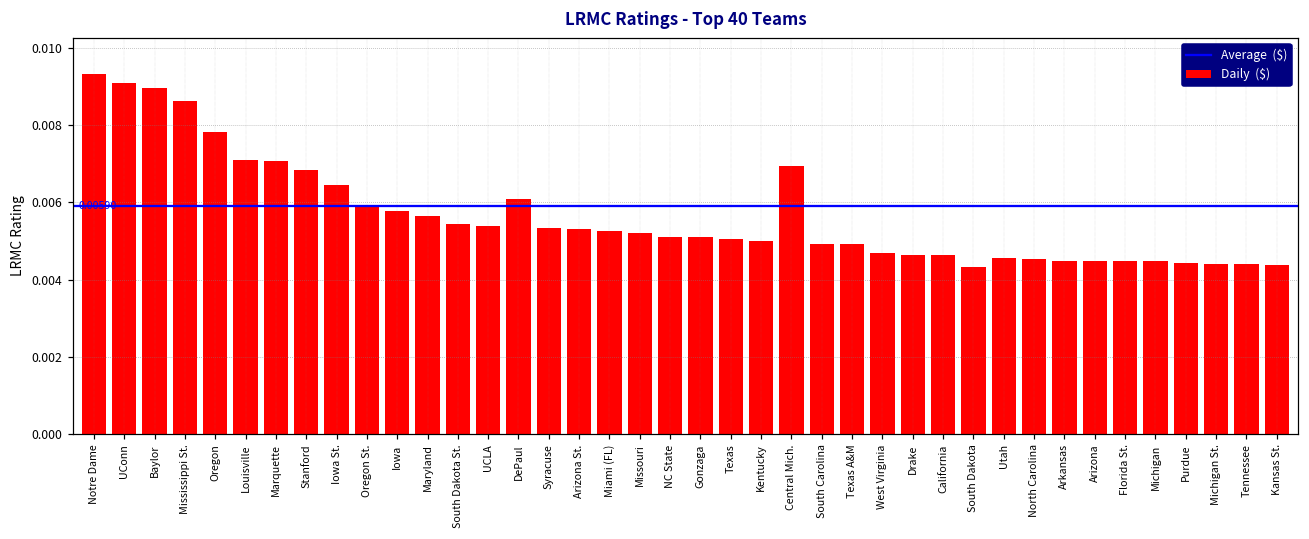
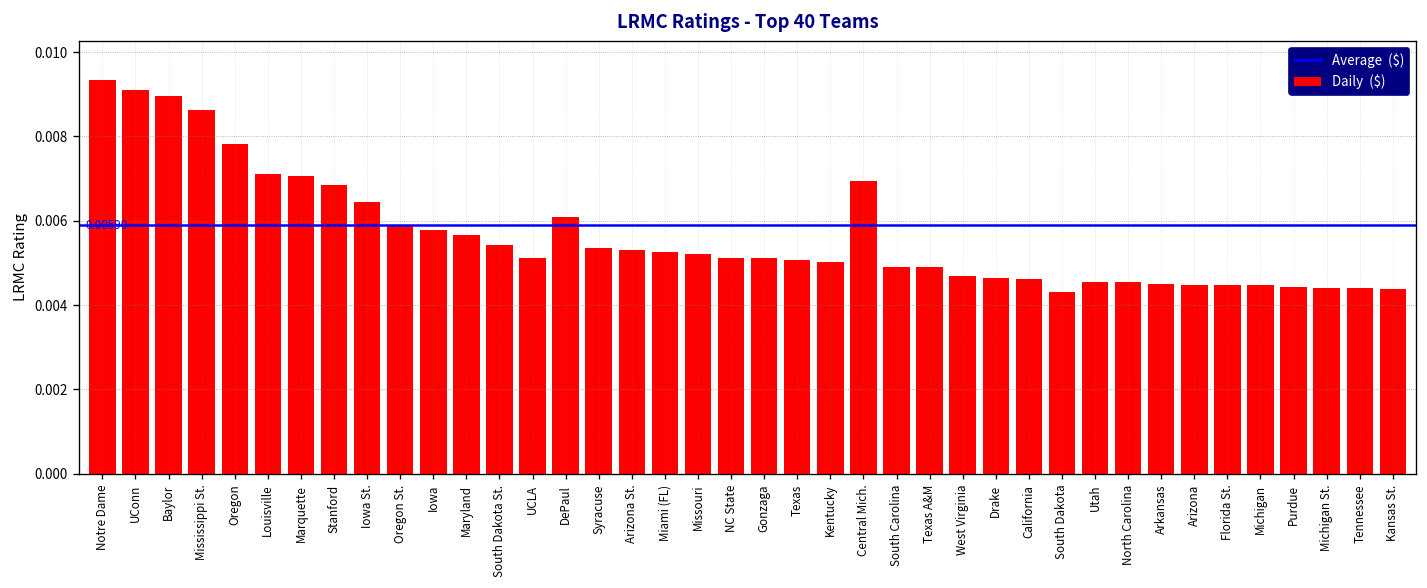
  {
    "UConn": 0.0091,
    "Baylor": 0.0090,
    "Mississippi St.": 0.0086,
    "Oregon": 0.0078,
    "Louisville": 0.0071,
    "Marquette": 0.0071,
    "Stanford": 0.0068,
    "Iowa St.": 0.0064,
    "Oregon St.": 0.0059,
    "Iowa": 0.0058,
    "Maryland": 0.0057,
    "South Dakota St.": 0.0054,
-   "UCLA": 0.0054,
+   "UCLA": 0.0051,
    "DePaul": 0.0061,
    "Syracuse": 0.0053,
    "Arizona St.": 0.0053,
    "Miami (FL)": 0.0053,
    "Missouri": 0.0052,
    "NC State": 0.0051,
    "Gonzaga": 0.0051,
    "Texas": 0.0051,
    "Kentucky": 0.0050,
    "Central Mich.": 0.0070,
    "South Carolina": 0.0049,
    "Texas A&M": 0.0049,
    "West Virginia": 0.0047,
    "Drake": 0.0046,
    "California": 0.0046,
    "South Dakota": 0.0043,
    "Utah": 0.0045,
    "North Carolina": 0.0045,
    "Arkansas": 0.0045,
    "Arizona": 0.0045,
    "Florida St.": 0.0045,
    "Michigan": 0.0045,
    "Purdue": 0.0044,
    "Michigan St.": 0.0044,
    "Tennessee": 0.0044,
    "Kansas St.": 0.0044
  }
